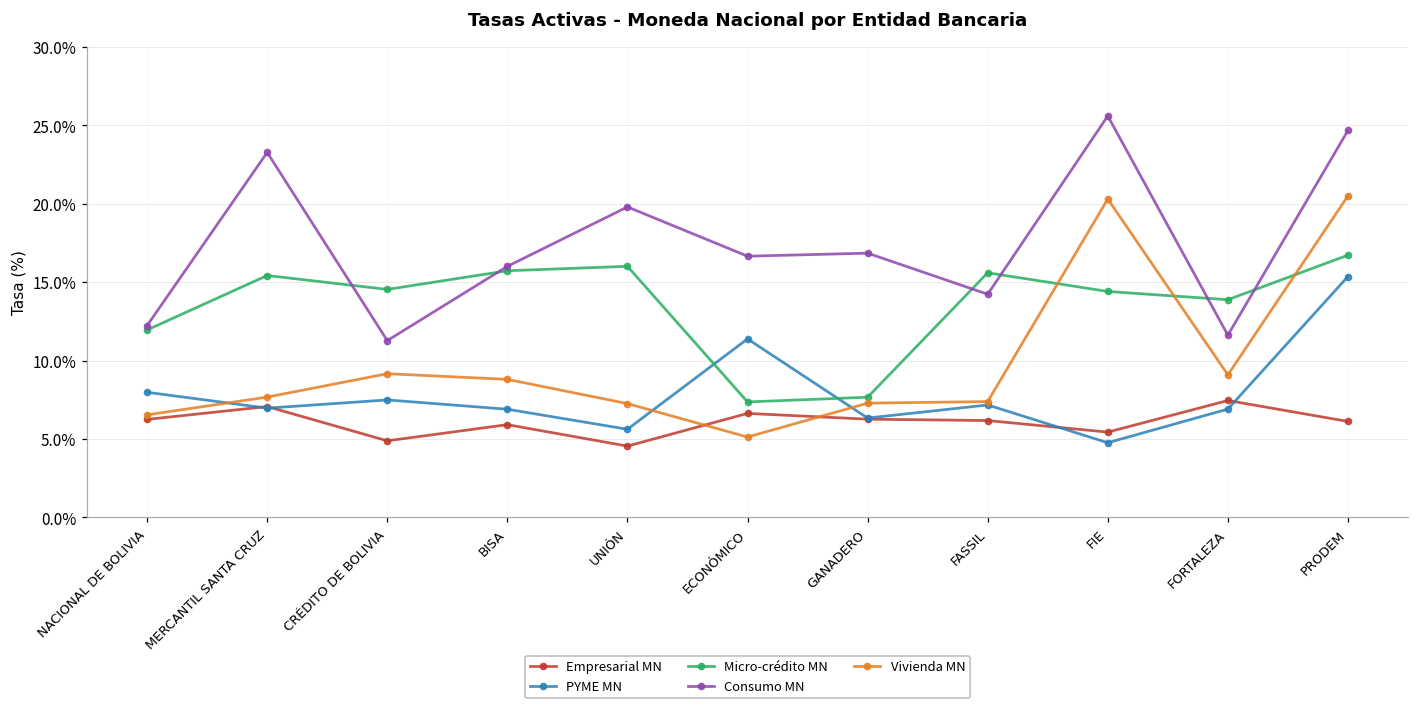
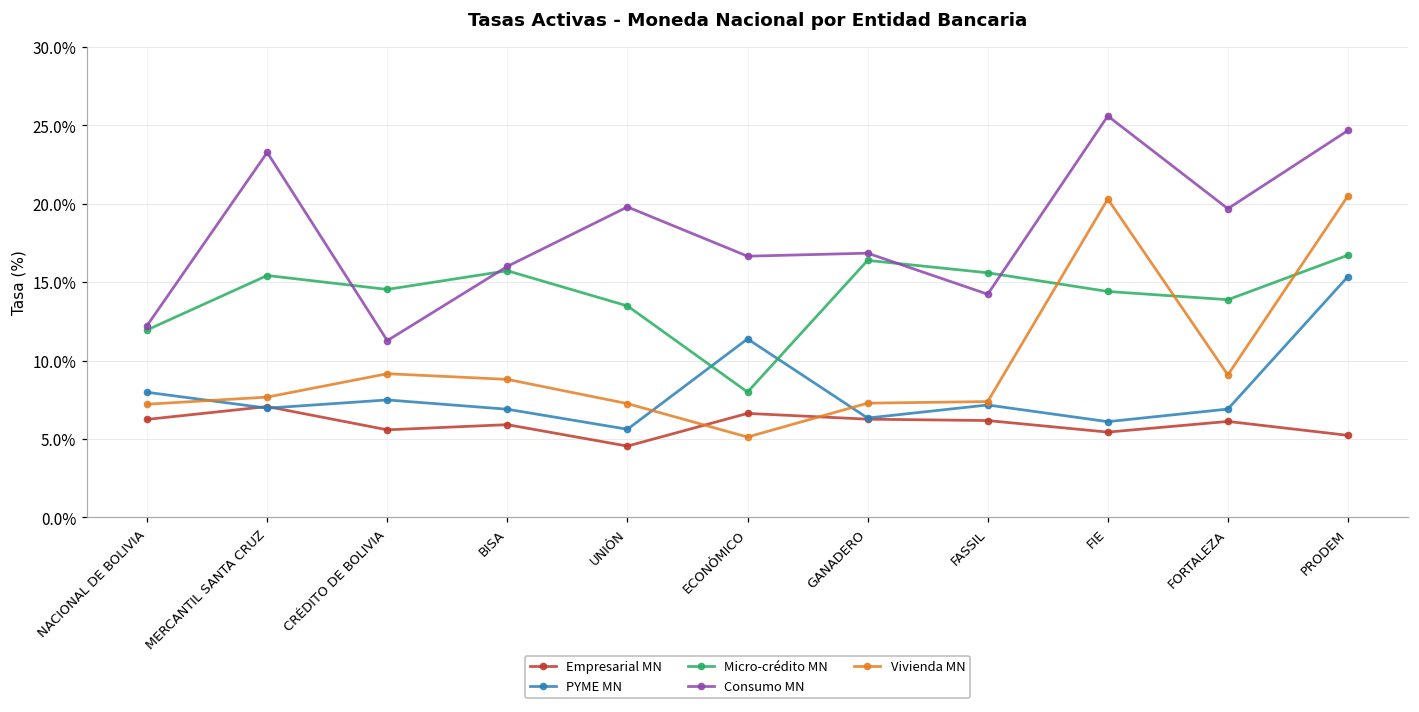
  {
    "Empresarial MN": {
      "NACIONAL DE BOLIVIA": "6.2%",
-     "CRÉDITO DE BOLIVIA": "4.9%",
+     "CRÉDITO DE BOLIVIA": "5.6%",
      "BISA": "5.9%",
      "UNIÓN": "4.5%",
      "ECONÓMICO": "6.6%",
      "FASSIL": "6.2%",
      "FIE": "5.4%",
-     "FORTALEZA": "7.5%",
-     "PRODEM": "6.1%"
+     "FORTALEZA": "6.1%",
+     "PRODEM": "5.2%"
    },
    "PYME MN": {
      "NACIONAL DE BOLIVIA": "8.0%",
      "CRÉDITO DE BOLIVIA": "7.5%",
      "BISA": "6.9%",
      "UNIÓN": "5.6%",
      "ECONÓMICO": "11.4%",
      "FASSIL": "7.2%",
-     "FIE": "4.8%",
+     "FIE": "6.1%",
      "FORTALEZA": "6.9%",
      "PRODEM": "15.4%"
    },
    "Micro-crédito MN": {
      "NACIONAL DE BOLIVIA": "12.0%",
      "MERCANTIL SANTA CRUZ": "15.4%",
      "CRÉDITO DE BOLIVIA": "14.5%",
      "BISA": "15.7%",
-     "UNIÓN": "16.0%",
-     "ECONÓMICO": "7.4%",
-     "GANADERO": "7.7%",
+     "UNIÓN": "13.5%",
+     "ECONÓMICO": "8.0%",
+     "GANADERO": "16.4%",
      "FASSIL": "15.6%",
      "FIE": "14.4%",
      "FORTALEZA": "13.9%",
      "PRODEM": "16.7%"
    },
    "Consumo MN": {
      "NACIONAL DE BOLIVIA": "12.2%",
      "MERCANTIL SANTA CRUZ": "23.3%",
      "CRÉDITO DE BOLIVIA": "11.3%",
      "BISA": "16.0%",
      "UNIÓN": "19.8%",
      "ECONÓMICO": "16.7%",
      "GANADERO": "16.9%",
      "FASSIL": "14.2%",
      "FIE": "25.6%",
-     "FORTALEZA": "11.6%",
+     "FORTALEZA": "19.7%",
      "PRODEM": "24.7%"
    },
    "Vivienda MN": {
-     "NACIONAL DE BOLIVIA": "6.5%",
+     "NACIONAL DE BOLIVIA": "7.2%",
      "MERCANTIL SANTA CRUZ": "7.7%",
      "CRÉDITO DE BOLIVIA": "9.2%",
      "BISA": "8.8%",
      "UNIÓN": "7.3%",
      "ECONÓMICO": "5.1%",
      "GANADERO": "7.3%",
      "FASSIL": "7.4%",
      "FIE": "20.3%",
      "FORTALEZA": "9.1%",
      "PRODEM": "20.5%"
    }
  }
